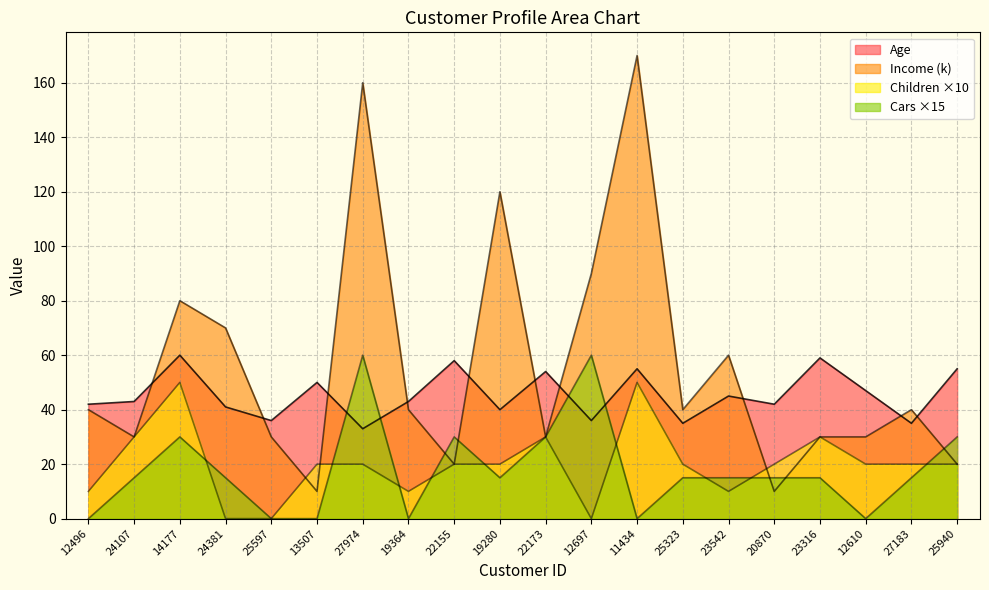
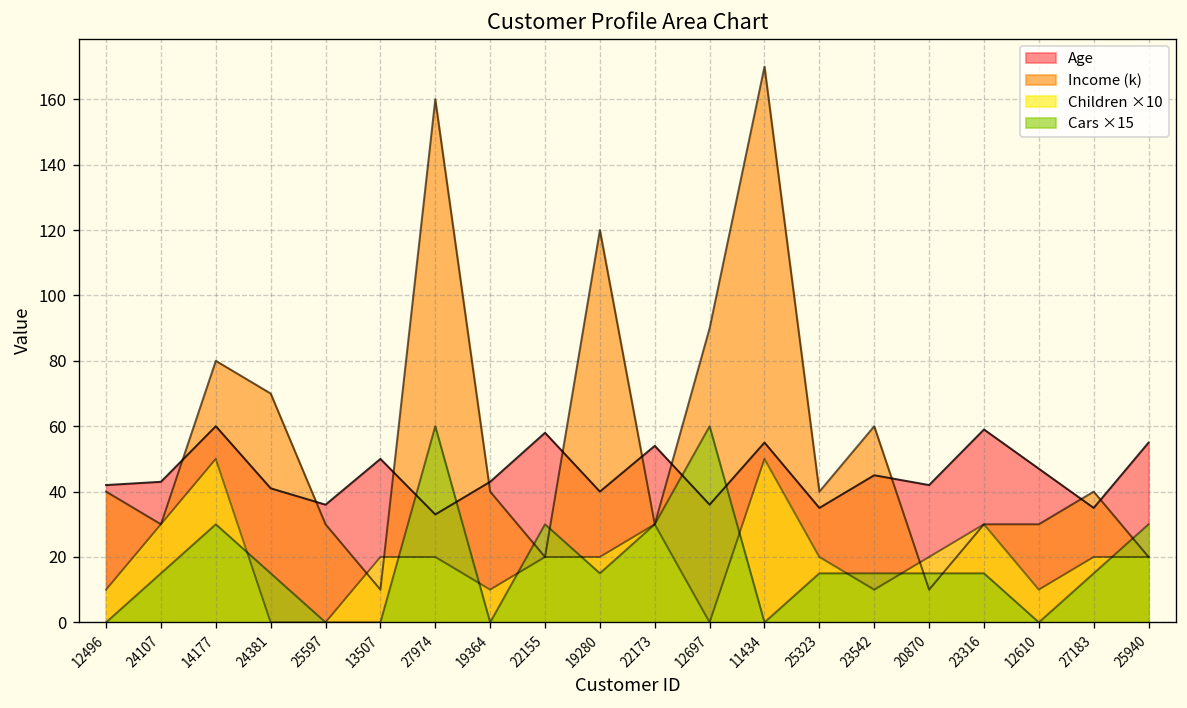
  {
    "Age": {
      "12496": 42,
      "24107": 43,
      "14177": 60,
      "24381": 41,
      "25597": 36,
      "13507": 50,
      "27974": 33,
      "19364": 43,
      "22155": 58,
      "19280": 40,
      "22173": 54,
      "12697": 36,
      "11434": 55,
      "25323": 35,
      "23542": 45,
      "20870": 42,
      "23316": 59,
      "12610": 47,
      "27183": 35,
      "25940": 55
    },
    "Income (k)": {
      "12496": 40,
      "14177": 80,
      "24381": 70,
      "25597": 30,
      "13507": 10,
      "27974": 160,
      "19364": 40,
      "19280": 120,
      "12697": 90,
      "11434": 170,
      "25323": 40,
      "23542": 60,
      "20870": 10,
      "12610": 30,
      "27183": 40
    },
    "Children ×10": {
      "12496": 10,
      "14177": 50,
      "24381": 0,
      "13507": 20,
      "27974": 20,
      "19364": 10,
      "19280": 20,
      "12697": 0,
      "11434": 50,
      "25323": 20,
      "23542": 10,
      "20870": 20,
-     "12610": 20,
+     "12610": 10,
      "27183": 20
    },
    "Cars ×15": {
      "12496": 0,
      "24107": 15,
      "14177": 30,
      "24381": 15,
      "13507": 0,
      "27974": 60,
      "19364": 0,
      "22155": 30,
      "19280": 15,
      "12697": 60,
      "11434": 0,
      "25323": 15,
      "23542": 15,
      "20870": 15,
      "23316": 15,
      "12610": 0,
      "27183": 15,
      "25940": 30
    }
  }
